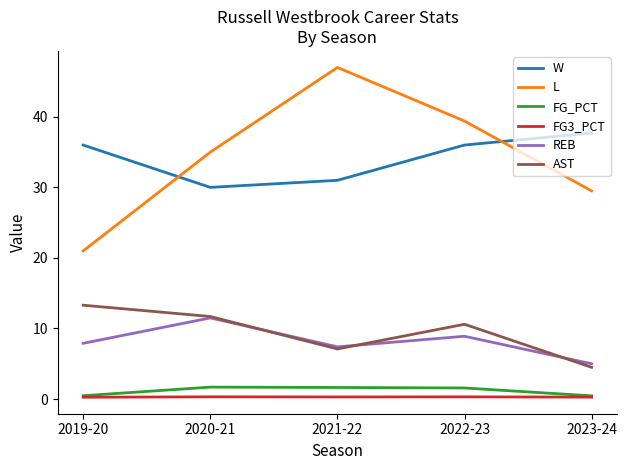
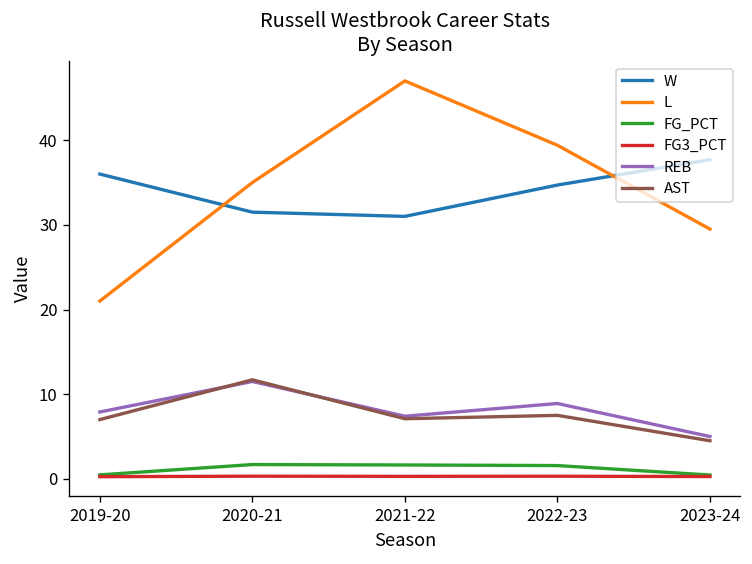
  {
    "W": {
      "2019-20": 36,
-     "2020-21": 30,
+     "2020-21": 32,
      "2021-22": 31,
-     "2022-23": 36
+     "2022-23": 35
    },
    "L": {
      "2019-20": 21,
      "2020-21": 35,
      "2021-22": 47,
      "2022-23": 39,
      "2023-24": 30
    },
    "FG_PCT": {
      "2020-21": 2,
      "2021-22": 2,
      "2022-23": 2
    },
    "FG3_PCT": {
      "2020-21": 0,
      "2021-22": 0,
      "2022-23": 0
    },
    "REB": {
      "2019-20": 8,
      "2022-23": 9,
      "2023-24": 5
    },
    "AST": {
-     "2019-20": 13,
-     "2022-23": 11,
+     "2019-20": 7,
+     "2022-23": 8,
      "2023-24": 5
    }
  }
